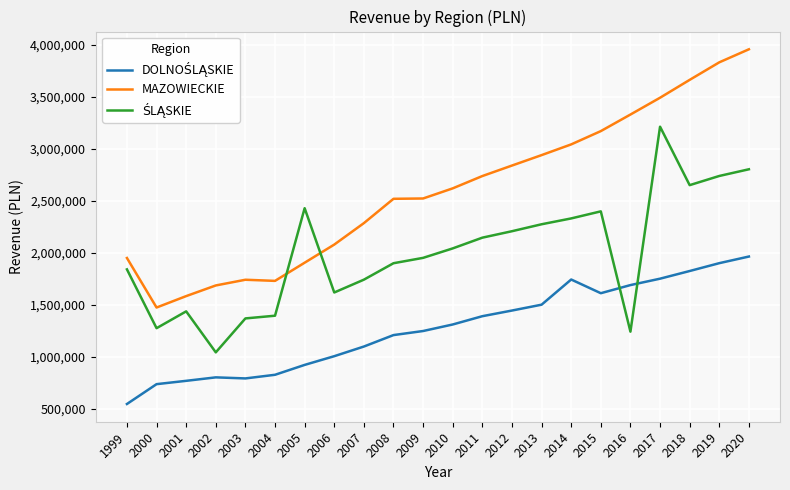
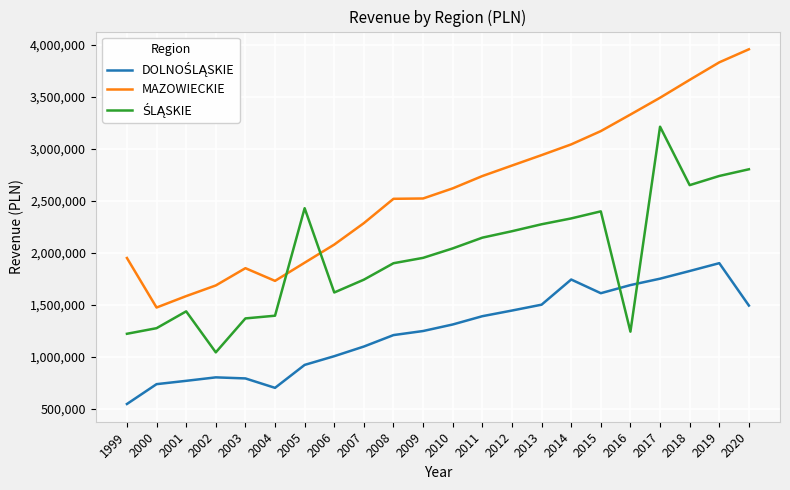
  {
    "DOLNOŚLĄSKIE": {
      "1999": "540,000",
      "2000": "740,000",
      "2001": "770,000",
      "2002": "800,000",
      "2003": "790,000",
-     "2004": "830,000",
+     "2004": "700,000",
      "2005": "920,000",
      "2006": "1,000,000",
      "2007": "1,100,000",
      "2008": "1,210,000",
      "2009": "1,250,000",
      "2010": "1,310,000",
      "2011": "1,390,000",
      "2012": "1,440,000",
      "2013": "1,500,000",
      "2014": "1,740,000",
      "2015": "1,610,000",
      "2016": "1,690,000",
      "2017": "1,750,000",
      "2018": "1,820,000",
      "2019": "1,900,000",
-     "2020": "1,960,000"
+     "2020": "1,490,000"
    },
    "MAZOWIECKIE": {
      "1999": "1,950,000",
      "2000": "1,470,000",
      "2001": "1,580,000",
      "2002": "1,690,000",
-     "2003": "1,740,000",
+     "2003": "1,850,000",
      "2004": "1,730,000",
      "2005": "1,900,000",
      "2006": "2,080,000",
      "2007": "2,280,000",
      "2008": "2,520,000",
      "2009": "2,520,000",
      "2010": "2,620,000",
      "2011": "2,740,000",
      "2012": "2,840,000",
      "2013": "2,940,000",
      "2014": "3,040,000",
      "2015": "3,170,000",
      "2016": "3,330,000",
      "2017": "3,490,000",
      "2018": "3,660,000",
      "2019": "3,830,000",
      "2020": "3,960,000"
    },
    "ŚLĄSKIE": {
-     "1999": "1,840,000",
+     "1999": "1,220,000",
      "2000": "1,270,000",
      "2001": "1,440,000",
      "2002": "1,040,000",
      "2003": "1,370,000",
      "2004": "1,390,000",
      "2005": "2,430,000",
      "2006": "1,620,000",
      "2007": "1,740,000",
      "2008": "1,900,000",
      "2009": "1,950,000",
      "2010": "2,040,000",
      "2011": "2,140,000",
      "2012": "2,210,000",
      "2013": "2,270,000",
      "2014": "2,330,000",
      "2015": "2,400,000",
      "2016": "1,240,000",
      "2017": "3,210,000",
      "2018": "2,650,000",
      "2019": "2,740,000",
      "2020": "2,800,000"
    }
  }
